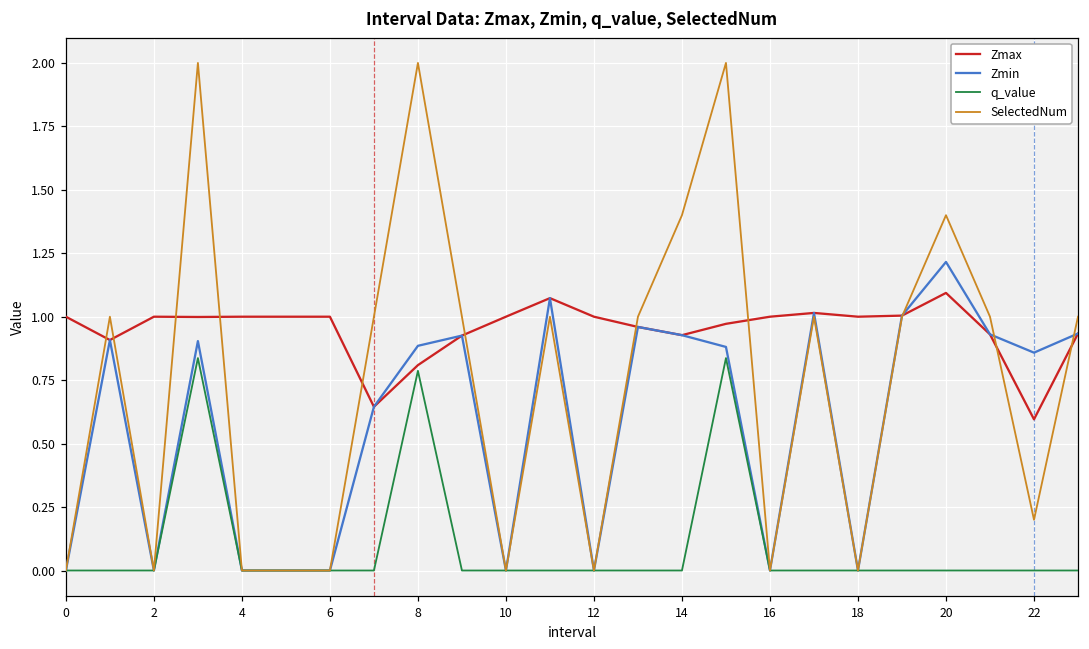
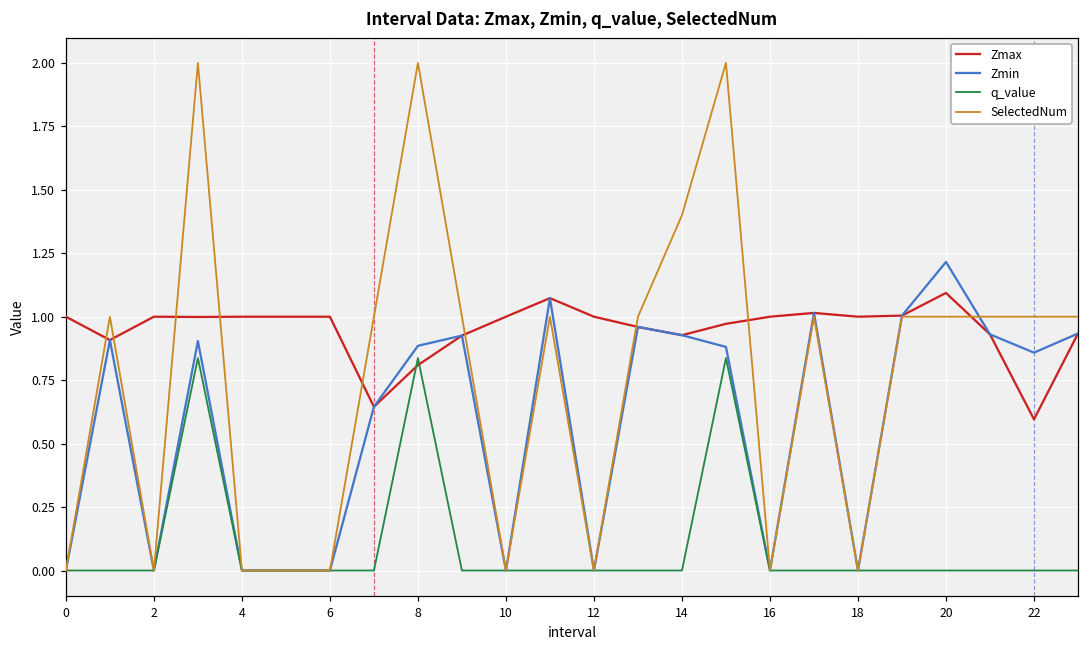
  {
    "Zmax": {
      "0": 1.00,
      "2": 1.00,
      "4": 1.00,
      "6": 1.00,
      "8": 0.81,
      "10": 1.00,
      "12": 1.00,
      "16": 1.00,
      "18": 1.00,
      "20": 1.09,
      "22": 0.60
    },
    "Zmin": {
      "8": 0.89,
      "20": 1.22,
      "22": 0.86
    },
    "q_value": {
-     "8": 0.79,
+     "8": 0.84,
      "14": 0.00,
      "20": 0.00,
      "22": 0.00
    },
    "SelectedNum": {
      "8": 2.0,
      "14": 1.4,
-     "20": 1.4,
-     "22": 0.2
+     "20": 1.0,
+     "22": 1.0
    }
  }
